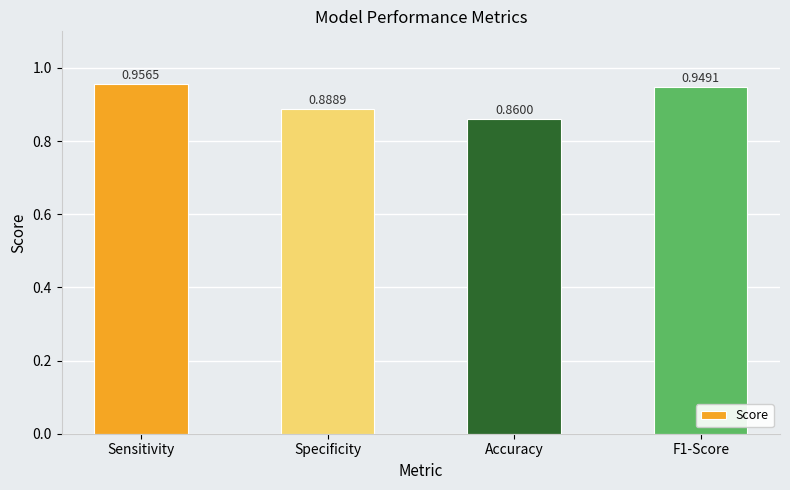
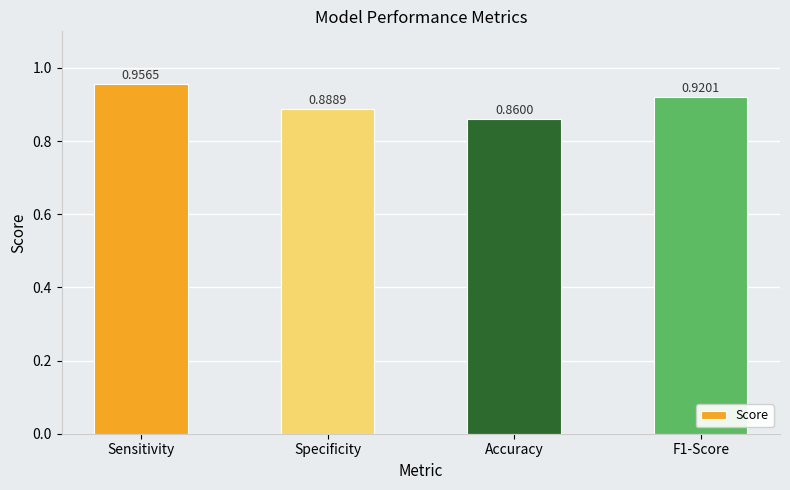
  {
    "Sensitivity": 0.9565,
    "Specificity": 0.8889,
    "Accuracy": 0.8600,
-   "F1-Score": 0.9491
+   "F1-Score": 0.9201
  }
